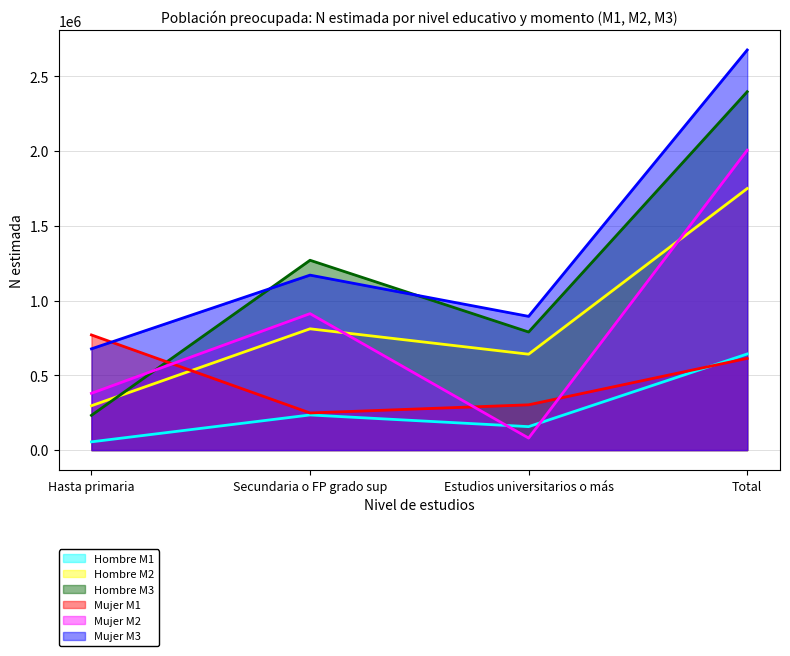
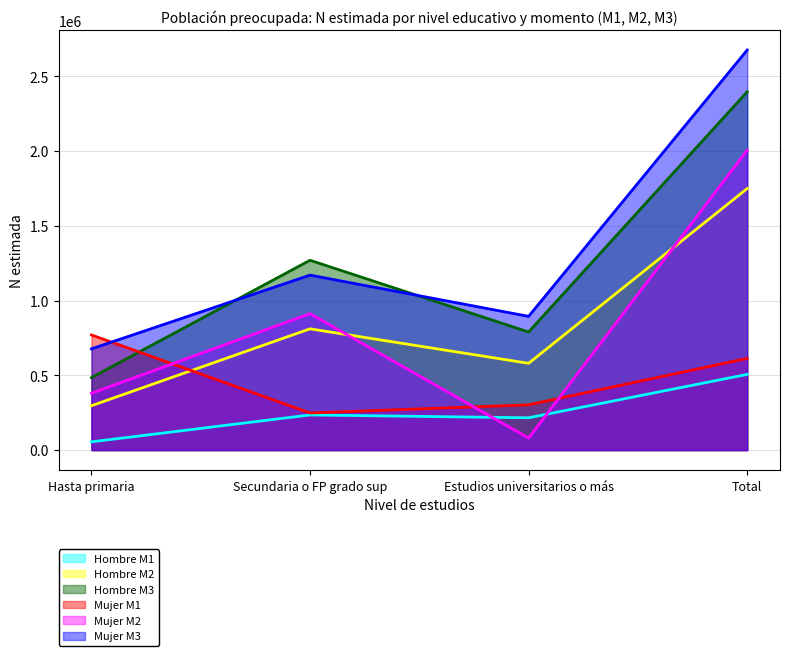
  {
    "Hombre M1": {
      "Hasta primaria": 60000,
-     "Estudios universitarios o más": 160000,
-     "Total": 640000
+     "Estudios universitarios o más": 220000,
+     "Total": 510000
    },
    "Hombre M2": {
      "Hasta primaria": 300000,
      "Secundaria o FP grado sup": 810000,
-     "Estudios universitarios o más": 640000,
+     "Estudios universitarios o más": 580000,
      "Total": 1750000
    },
    "Hombre M3": {
-     "Hasta primaria": 230000,
+     "Hasta primaria": 480000,
      "Secundaria o FP grado sup": 1270000,
      "Estudios universitarios o más": 790000,
      "Total": 2400000
    },
    "Mujer M1": {
      "Hasta primaria": 770000,
      "Estudios universitarios o más": 300000,
      "Total": 610000
    },
    "Mujer M2": {
      "Hasta primaria": 380000,
      "Secundaria o FP grado sup": 910000,
      "Estudios universitarios o más": 80000,
      "Total": 2010000
    },
    "Mujer M3": {
      "Hasta primaria": 680000,
      "Secundaria o FP grado sup": 1170000,
      "Estudios universitarios o más": 890000,
      "Total": 2680000
    }
  }
